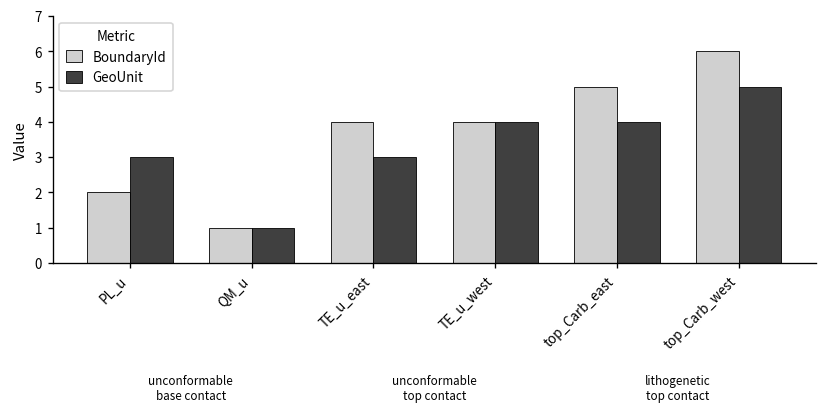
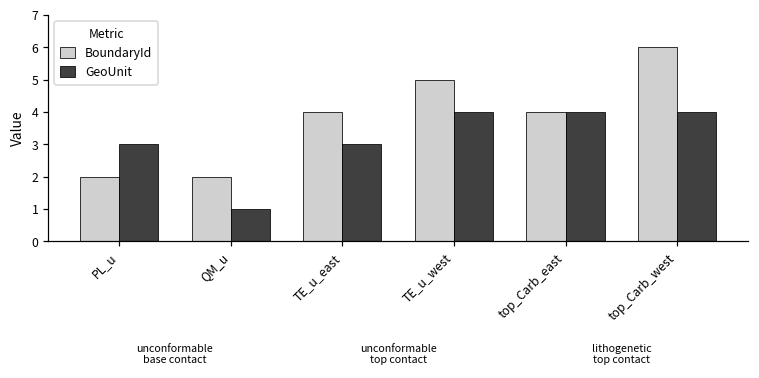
  {
    "BoundaryId": {
      "PL_u": 2,
-     "QM_u": 1,
+     "QM_u": 2,
      "TE_u_east": 4,
-     "TE_u_west": 4,
-     "top_Carb_east": 5,
+     "TE_u_west": 5,
+     "top_Carb_east": 4,
      "top_Carb_west": 6
    },
    "GeoUnit": {
      "PL_u": 3,
      "QM_u": 1,
      "TE_u_east": 3,
      "TE_u_west": 4,
      "top_Carb_east": 4,
-     "top_Carb_west": 5
+     "top_Carb_west": 4
    }
  }
